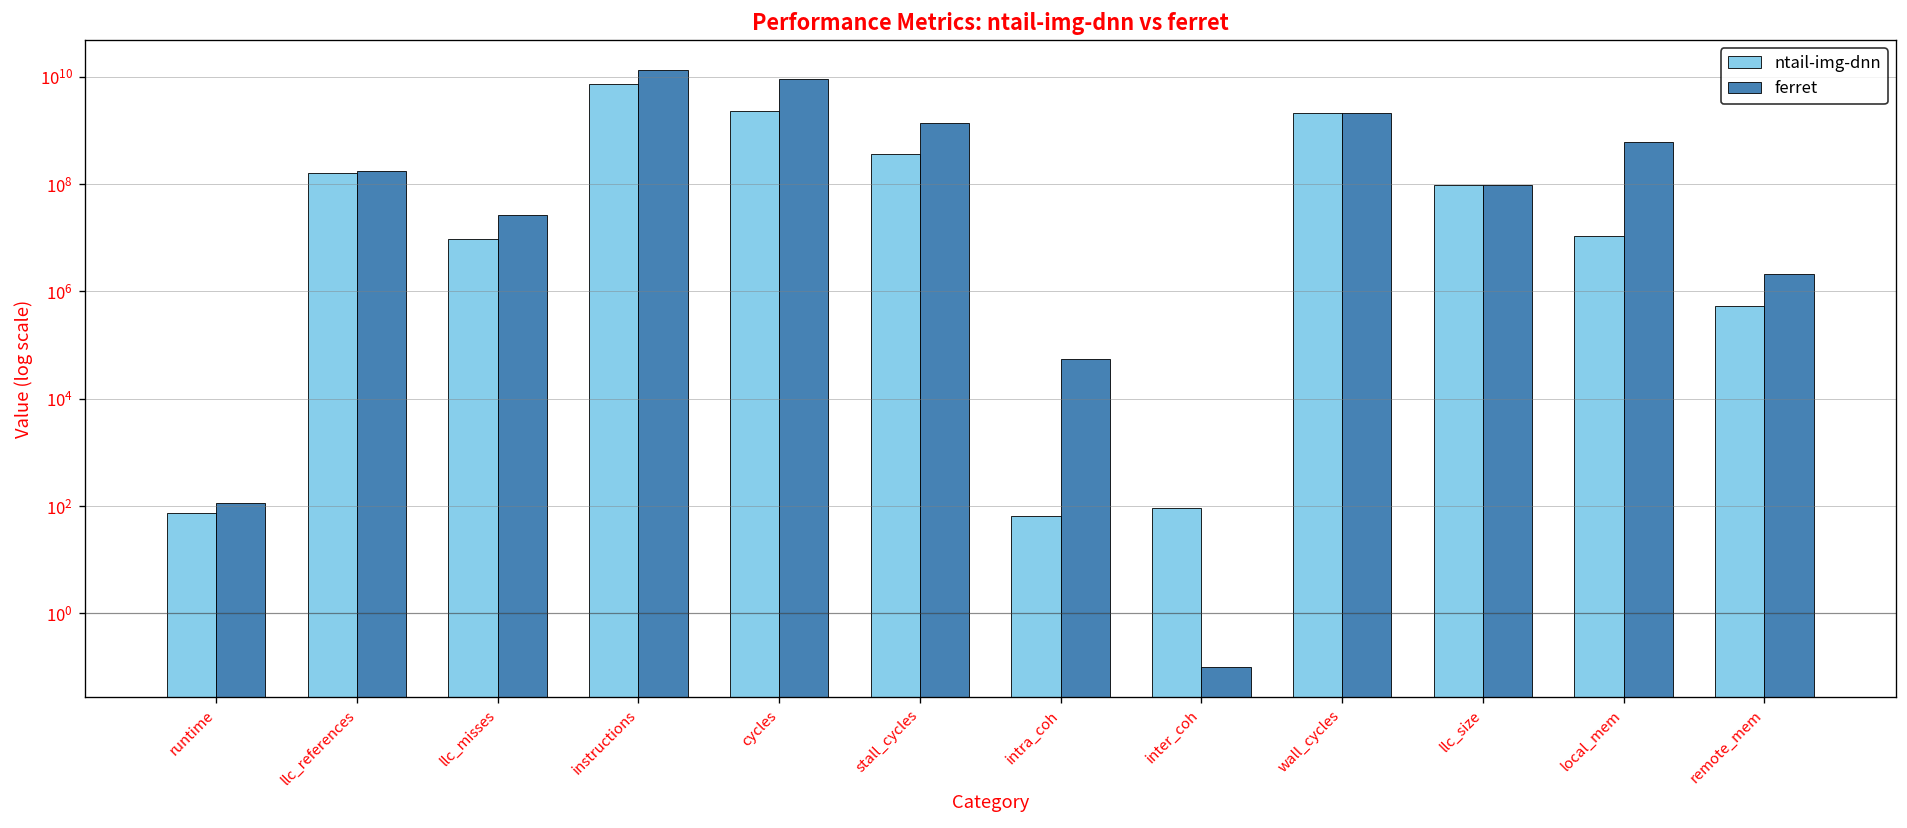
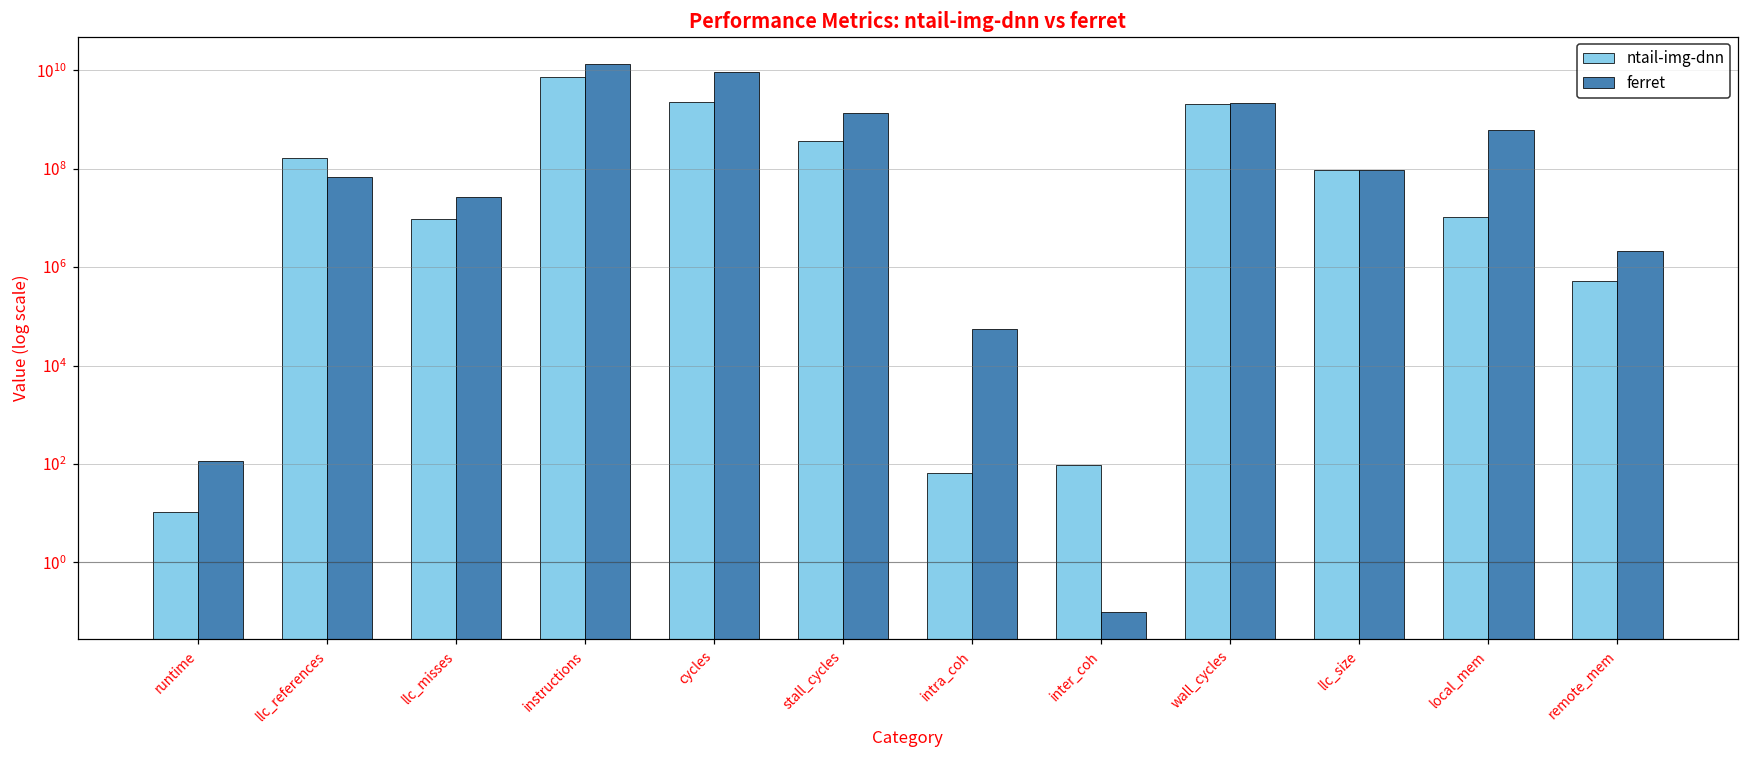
  {
    "ntail-img-dnn": {
-     "runtime": 80,
+     "runtime": 10,
      "llc_references": 160000000,
      "llc_misses": 9000000,
      "instructions": 7000000000,
      "cycles": 2000000000,
      "stall_cycles": 400000000,
      "intra_coh": 70,
      "inter_coh": 90,
      "wall_cycles": 2000000000,
      "llc_size": 100000000,
      "local_mem": 11000000,
      "remote_mem": 500000
    },
    "ferret": {
      "runtime": 120,
-     "llc_references": 170000000,
+     "llc_references": 70000000,
      "llc_misses": 30000000,
      "instructions": 13000000000,
      "cycles": 9000000000,
      "stall_cycles": 1300000000,
      "intra_coh": 60000,
      "inter_coh": 0.10,
      "wall_cycles": 2000000000,
      "llc_size": 90000000,
      "local_mem": 600000000,
      "remote_mem": 2000000
    }
  }
